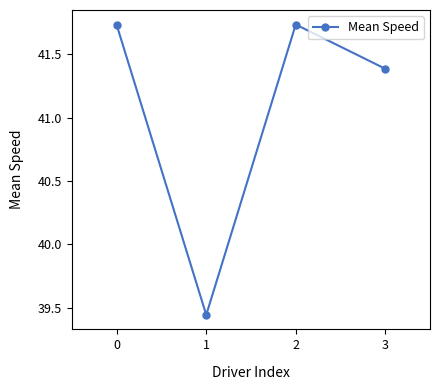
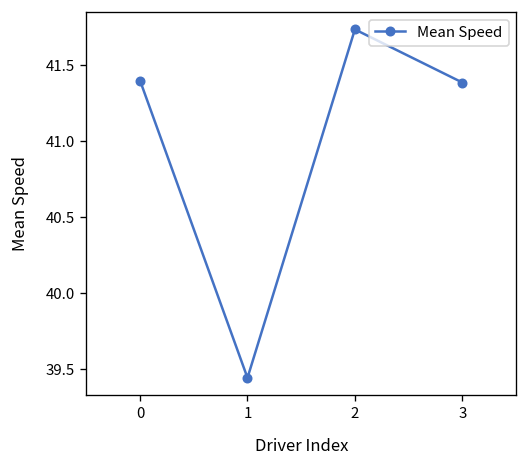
  {
-   "0": 41.73,
+   "0": 41.40,
    "1": 39.45,
    "2": 41.73,
    "3": 41.39
  }
